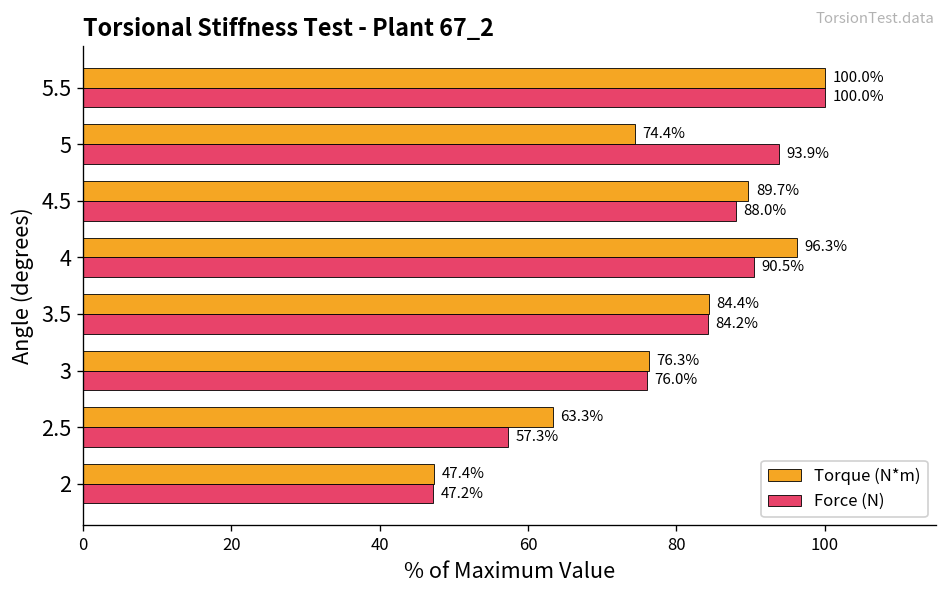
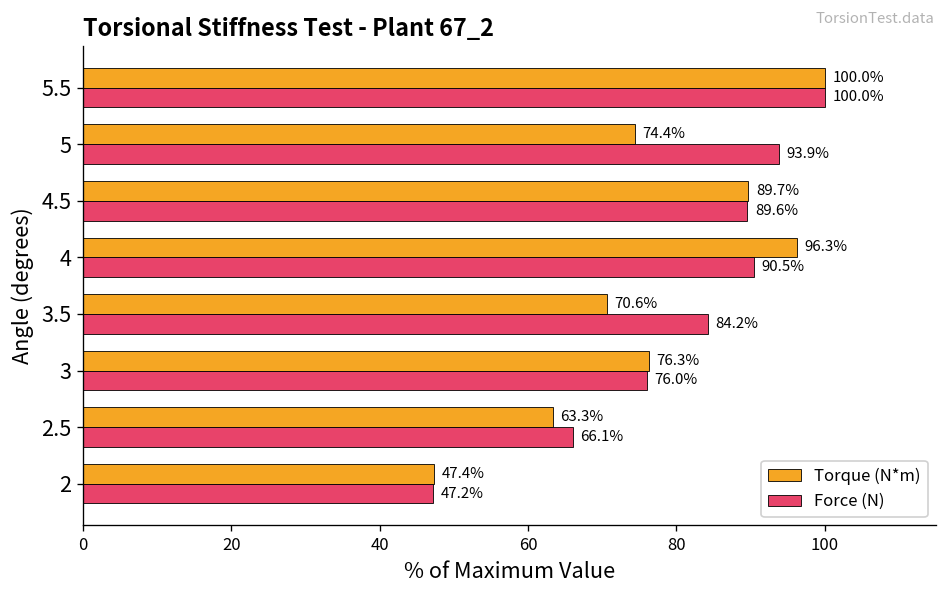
  {
    "Torque (N*m)": {
      "5.5": "100.0%",
      "5": "74.4%",
      "4.5": "89.7%",
      "4": "96.3%",
-     "3.5": "84.4%",
+     "3.5": "70.6%",
      "3": "76.3%",
      "2.5": "63.3%",
      "2": "47.4%"
    },
    "Force (N)": {
      "5.5": "100.0%",
      "5": "93.9%",
-     "4.5": "88.0%",
+     "4.5": "89.6%",
      "4": "90.5%",
      "3.5": "84.2%",
      "3": "76.0%",
-     "2.5": "57.3%",
+     "2.5": "66.1%",
      "2": "47.2%"
    }
  }
